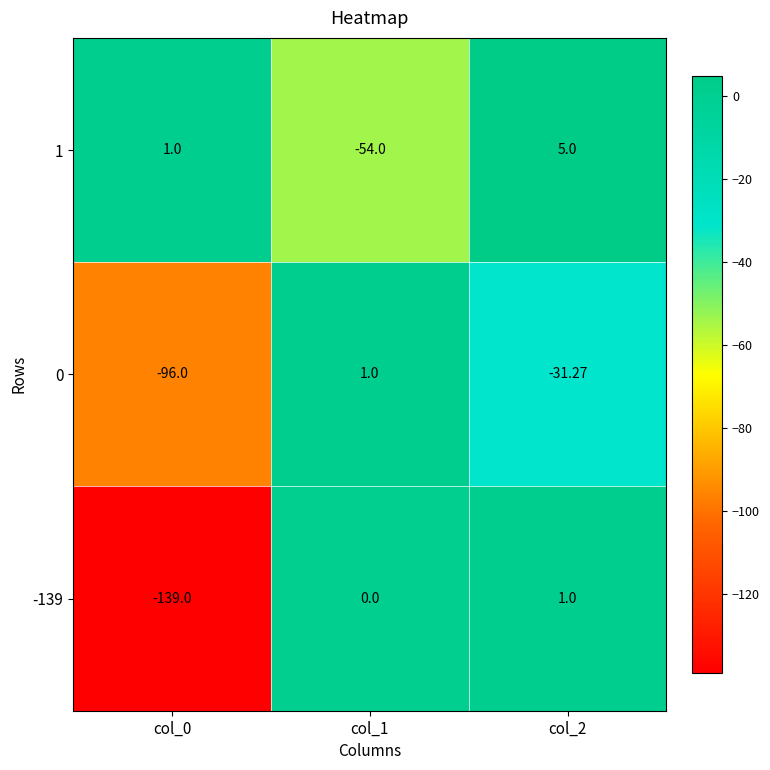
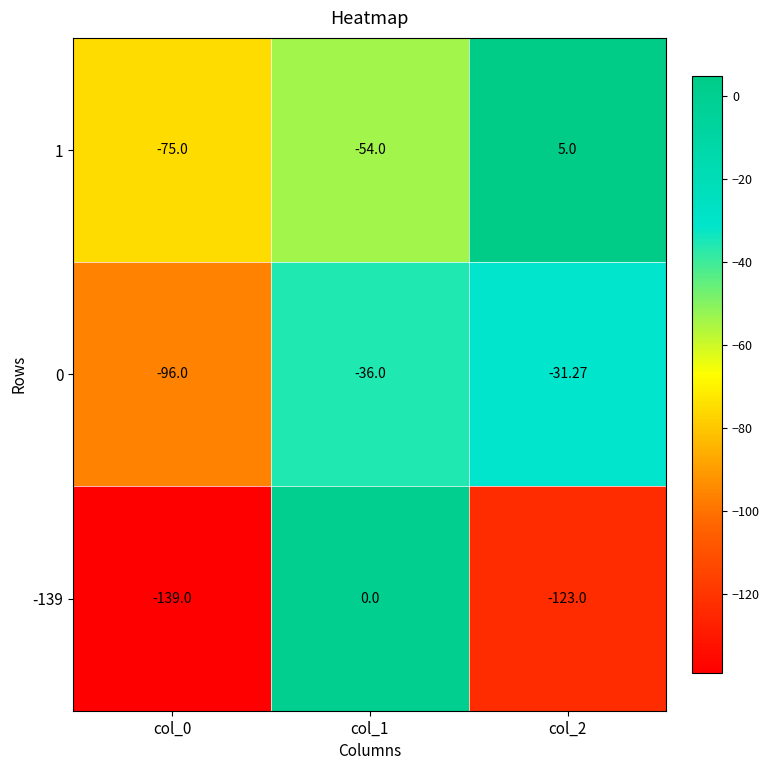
  {
    "1": {
-     "col_0": 1.0,
+     "col_0": -75.0,
      "col_1": -54.0,
      "col_2": 5.0
    },
    "0": {
      "col_0": -96.0,
-     "col_1": 1.0,
+     "col_1": -36.0,
      "col_2": -31.27
    },
    "-139": {
      "col_0": -139.0,
      "col_1": 0.0,
-     "col_2": 1.0
+     "col_2": -123.0
    }
  }
